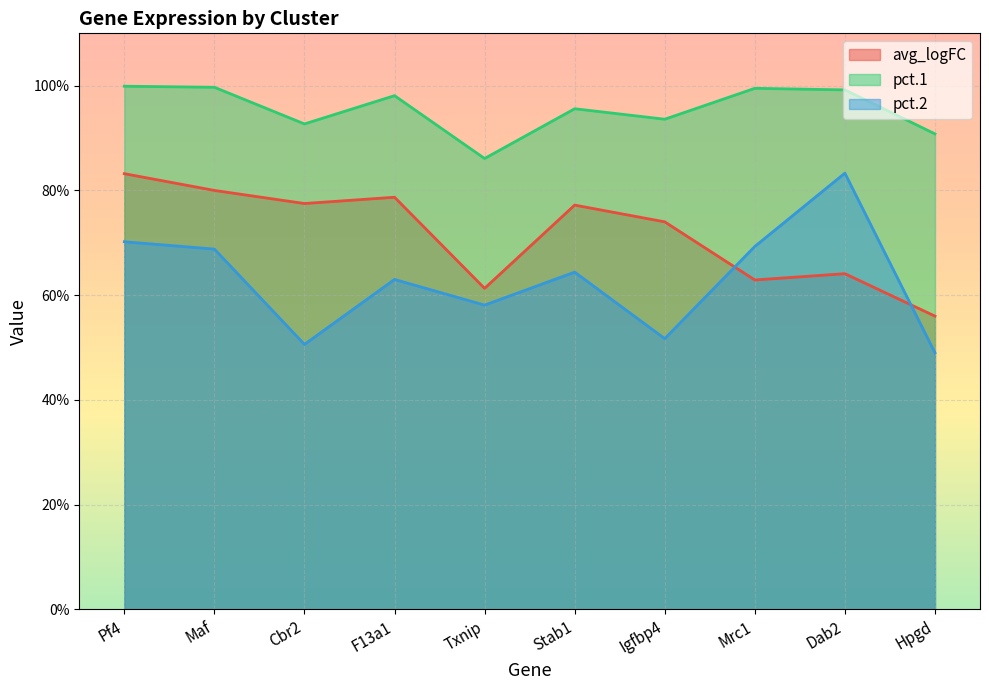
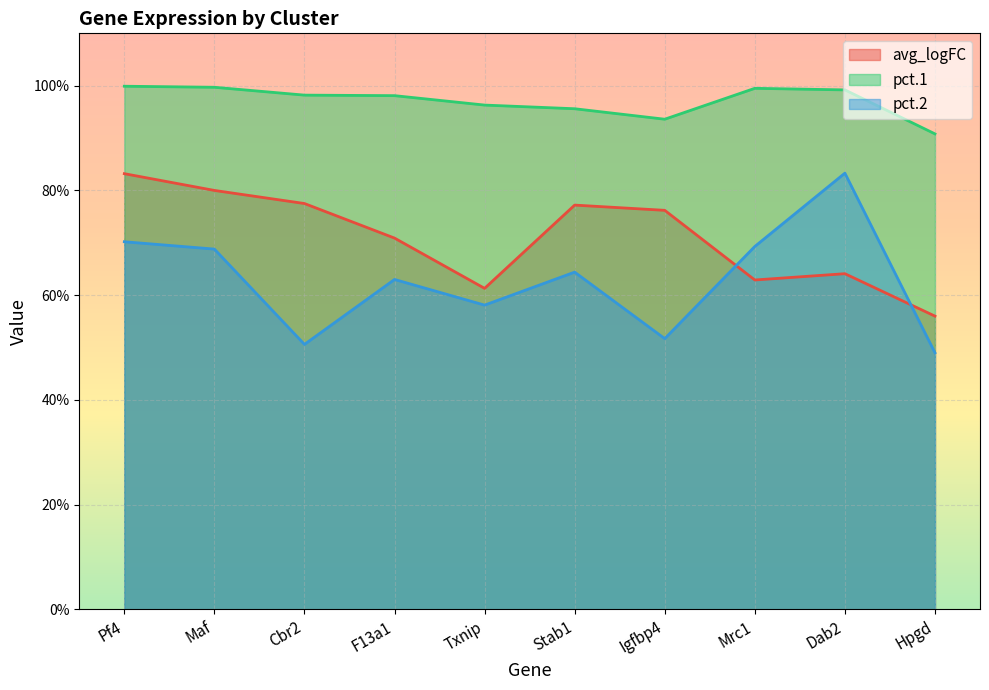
  {
    "avg_logFC": {
      "Pf4": "83%",
      "Maf": "80%",
      "Cbr2": "78%",
-     "F13a1": "79%",
+     "F13a1": "71%",
      "Txnip": "61%",
      "Stab1": "77%",
-     "Igfbp4": "74%",
+     "Igfbp4": "76%",
      "Mrc1": "63%",
      "Dab2": "64%",
      "Hpgd": "56%"
    },
    "pct.1": {
      "Pf4": "100%",
      "Maf": "100%",
-     "Cbr2": "93%",
+     "Cbr2": "98%",
      "F13a1": "98%",
-     "Txnip": "86%",
+     "Txnip": "96%",
      "Stab1": "96%",
      "Igfbp4": "94%",
      "Mrc1": "100%",
      "Hpgd": "91%"
    },
    "pct.2": {
      "Pf4": "70%",
      "Maf": "69%",
      "Cbr2": "51%",
      "F13a1": "63%",
      "Txnip": "58%",
      "Stab1": "64%",
      "Igfbp4": "52%",
      "Mrc1": "69%",
      "Dab2": "83%",
      "Hpgd": "49%"
    }
  }
